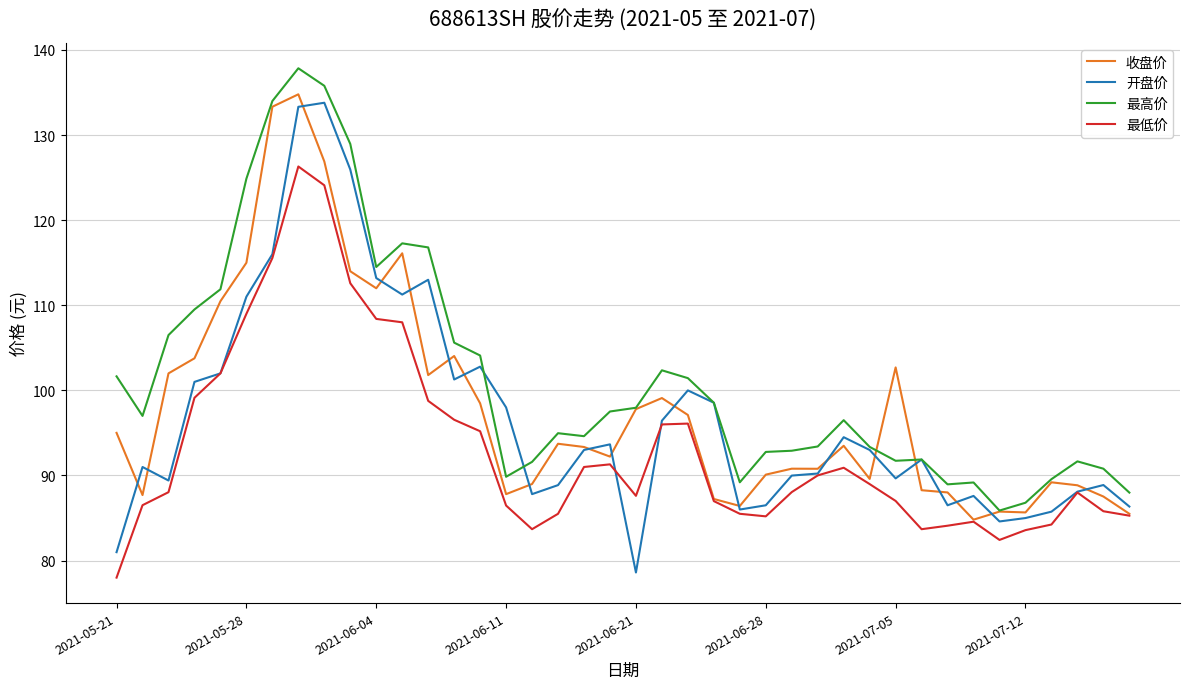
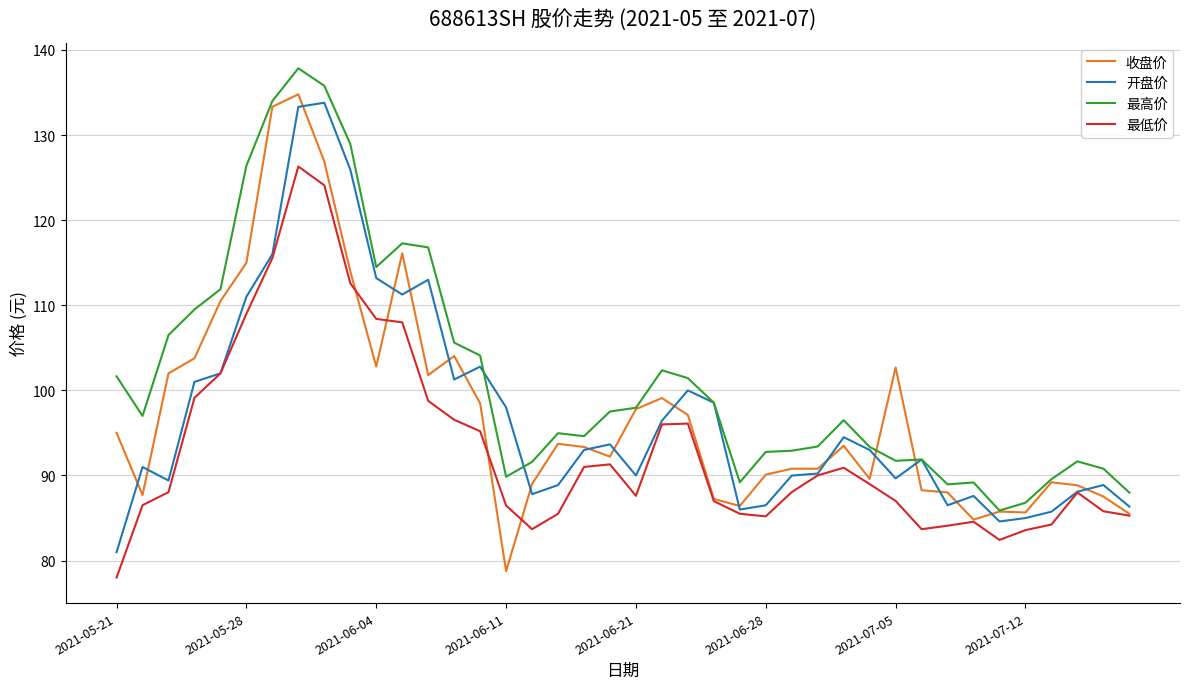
  {
    "收盘价": {
      "2021-05-21": 95,
      "2021-05-28": 115,
-     "2021-06-04": 112,
-     "2021-06-11": 88,
+     "2021-06-04": 103,
+     "2021-06-11": 79,
      "2021-06-28": 90,
      "2021-07-05": 103,
      "2021-07-12": 86
    },
    "开盘价": {
      "2021-05-21": 81,
      "2021-05-28": 111,
      "2021-06-04": 113,
      "2021-06-11": 98,
-     "2021-06-21": 79,
+     "2021-06-21": 90,
      "2021-06-28": 87,
      "2021-07-05": 90,
      "2021-07-12": 85
    },
    "最高价": {
      "2021-05-21": 102,
-     "2021-05-28": 125,
+     "2021-05-28": 126,
      "2021-06-04": 115,
      "2021-06-11": 90,
      "2021-06-28": 93,
      "2021-07-05": 92,
      "2021-07-12": 87
    },
    "最低价": {
      "2021-05-21": 78,
      "2021-05-28": 109,
      "2021-06-04": 108,
      "2021-06-11": 86,
      "2021-06-21": 88,
      "2021-06-28": 85,
      "2021-07-05": 87,
      "2021-07-12": 84
    }
  }
